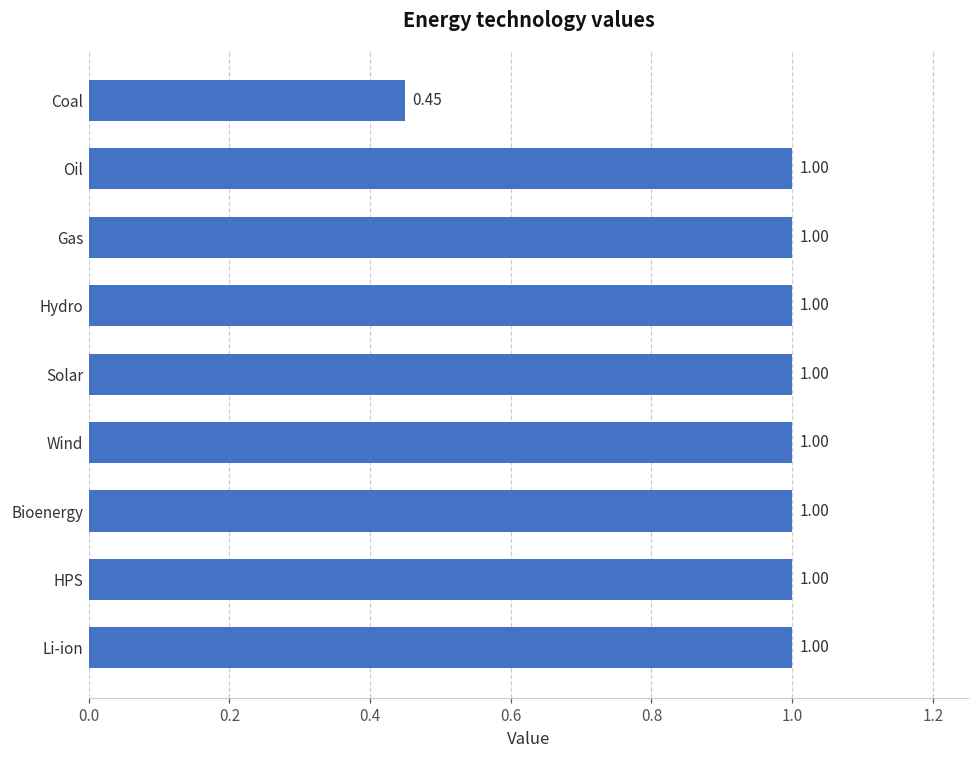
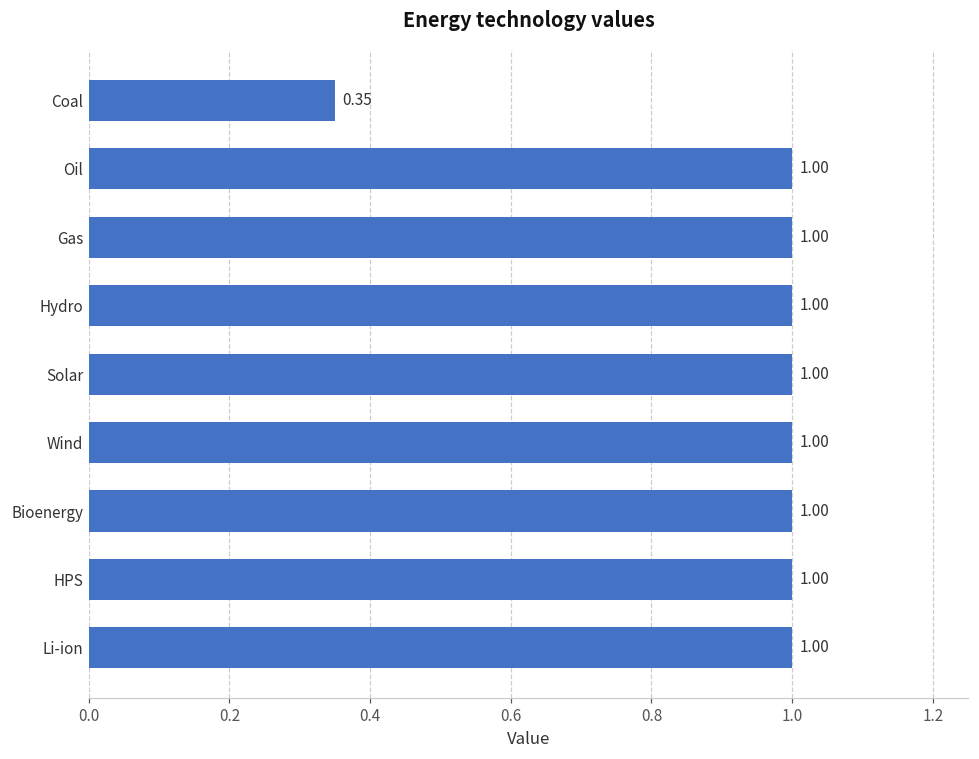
  {
-   "Coal": 0.45,
+   "Coal": 0.35,
    "Oil": 1.00,
    "Gas": 1.00,
    "Hydro": 1.00,
    "Solar": 1.00,
    "Wind": 1.00,
    "Bioenergy": 1.00,
    "HPS": 1.00,
    "Li-ion": 1.00
  }
